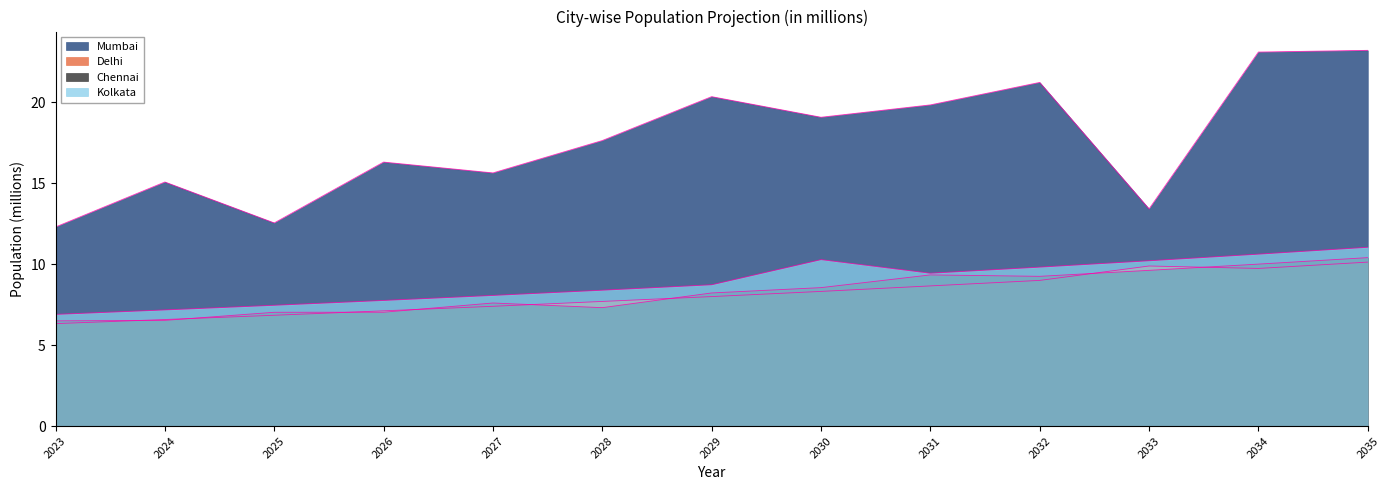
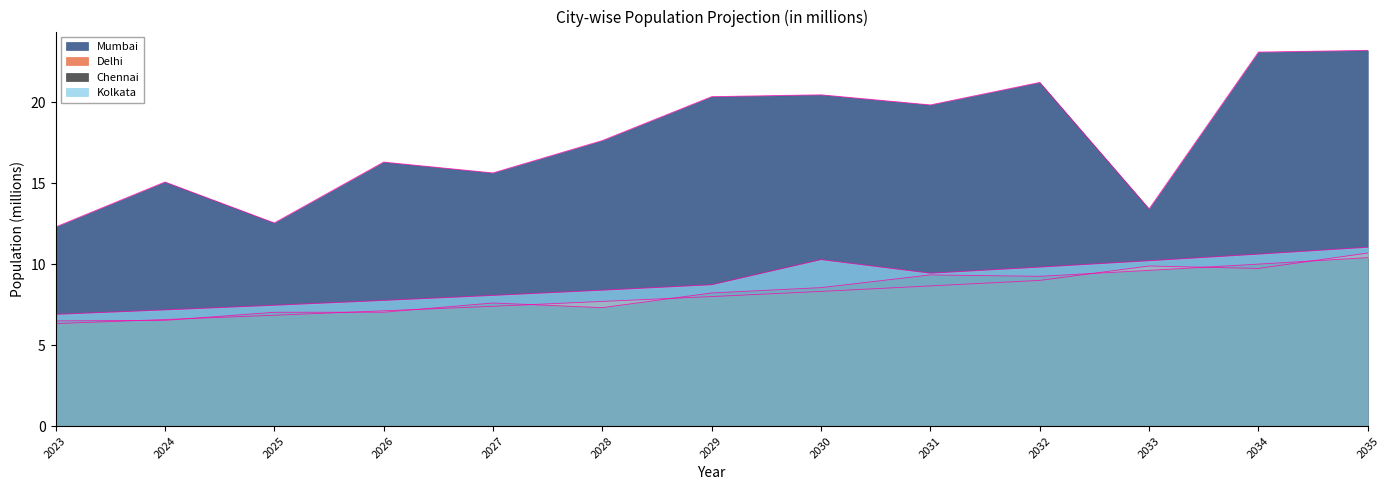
  {
    "Mumbai": {
      "2023": 12.3,
      "2024": 15.1,
      "2025": 12.6,
      "2026": 16.3,
      "2027": 15.6,
      "2028": 17.6,
      "2029": 20.4,
-     "2030": 19.1,
+     "2030": 20.5,
      "2031": 19.8,
      "2032": 21.2,
      "2033": 13.4,
      "2034": 23.1,
      "2035": 23.2
    },
    "Delhi": {
      "2023": 6.3,
      "2025": 6.8,
      "2027": 7.4,
      "2028": 7.7,
      "2029": 8.0,
      "2030": 8.3,
      "2031": 8.7,
      "2032": 9.0,
      "2033": 9.9,
      "2034": 9.7,
-     "2035": 10.1
+     "2035": 10.7
    },
    "Chennai": {
      "2023": 6.5,
      "2025": 7.0,
      "2027": 7.6,
      "2028": 7.3,
      "2029": 8.2,
      "2030": 8.6,
      "2032": 9.3,
      "2033": 9.6,
      "2034": 10.0,
      "2035": 10.4
    },
    "Kolkata": {
      "2023": 6.9,
      "2024": 7.2,
      "2025": 7.5,
      "2026": 7.8,
      "2027": 8.1,
      "2028": 8.4,
      "2029": 8.7,
      "2030": 10.3,
      "2032": 9.8,
      "2033": 10.2,
      "2034": 10.6,
      "2035": 11.0
    }
  }
